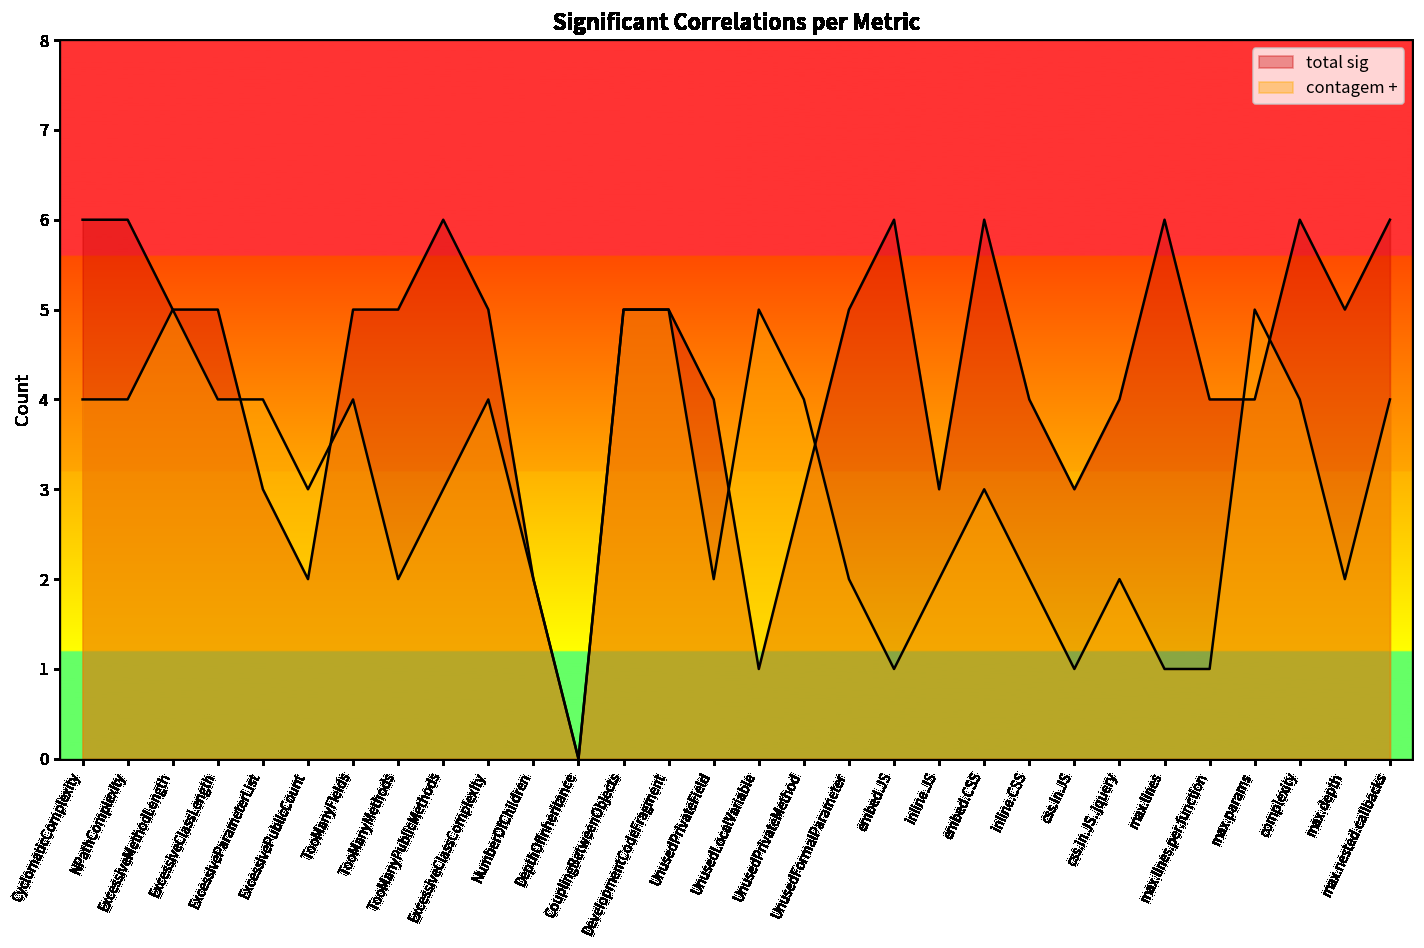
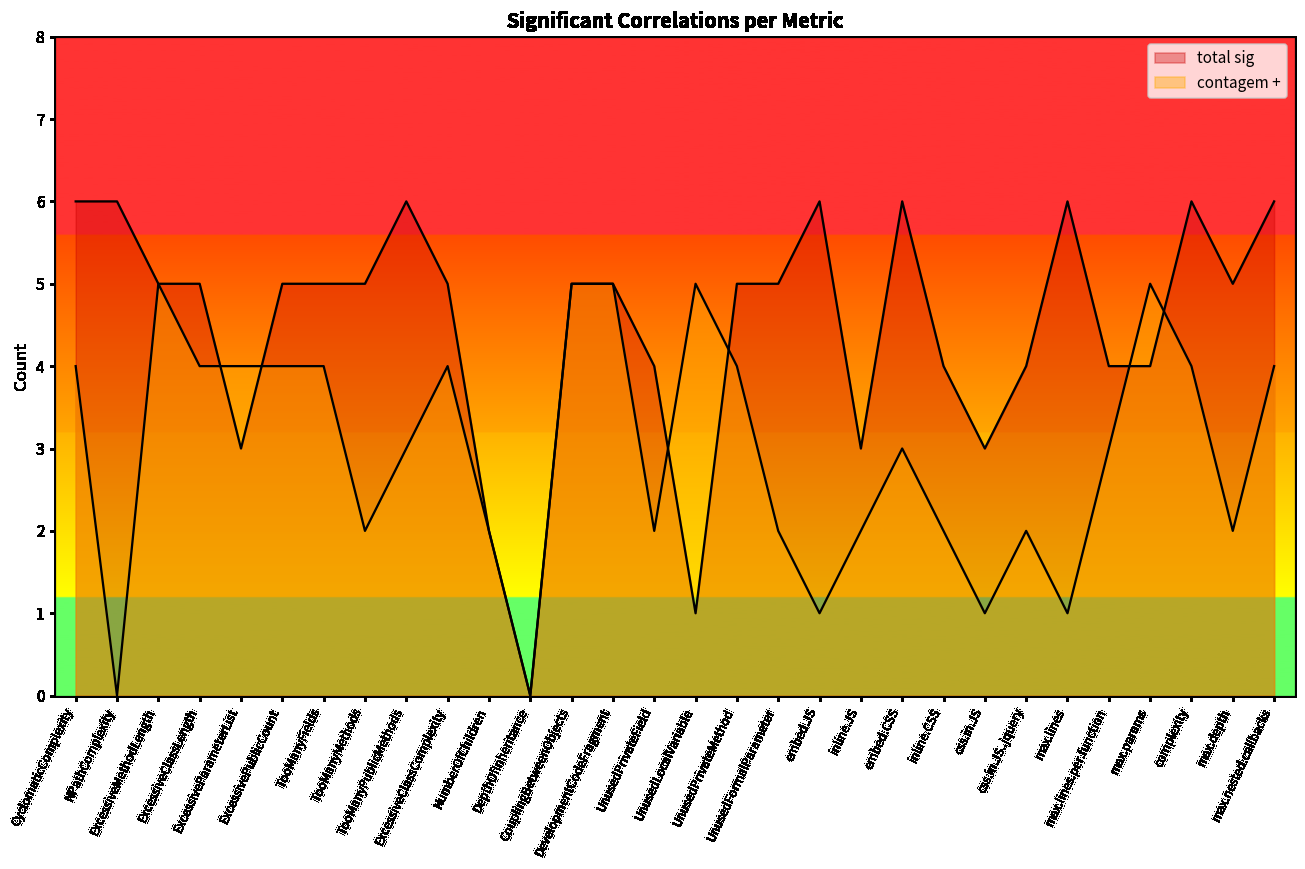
  {
    "total sig": {
      "CyclomaticComplexity": 6,
      "NPathComplexity": 6,
      "ExcessiveClassLength": 5,
      "ExcessiveParameterList": 3,
-     "ExcessivePublicCount": 2,
+     "ExcessivePublicCount": 5,
      "TooManyFields": 5,
      "TooManyMethods": 5,
      "TooManyPublicMethods": 6,
      "ExcessiveClassComplexity": 5,
      "UnusedPrivateField": 4,
      "UnusedLocalVariable": 1,
-     "UnusedPrivateMethod": 3,
+     "UnusedPrivateMethod": 5,
      "UnusedFormalParameter": 5,
      "embed.JS": 6,
      "inline.JS": 3,
      "embed.CSS": 6,
      "inline.CSS": 4,
      "css.in.JS": 3,
      "css.in.JS..jquery": 4,
      "max.lines": 6,
      "max.lines.per.function": 4,
      "max.params": 4,
      "complexity": 6,
      "max.depth": 5,
      "max.nested.callbacks": 6
    },
    "contagem +": {
      "CyclomaticComplexity": 4,
-     "NPathComplexity": 4,
+     "NPathComplexity": 0,
      "ExcessiveClassLength": 4,
      "ExcessiveParameterList": 4,
-     "ExcessivePublicCount": 3,
+     "ExcessivePublicCount": 4,
      "TooManyFields": 4,
      "TooManyMethods": 2,
      "TooManyPublicMethods": 3,
      "ExcessiveClassComplexity": 4,
      "UnusedPrivateField": 2,
      "UnusedLocalVariable": 5,
      "UnusedPrivateMethod": 4,
      "UnusedFormalParameter": 2,
      "embed.JS": 1,
      "inline.JS": 2,
      "embed.CSS": 3,
      "inline.CSS": 2,
      "css.in.JS": 1,
      "css.in.JS..jquery": 2,
      "max.lines": 1,
-     "max.lines.per.function": 1,
+     "max.lines.per.function": 3,
      "max.params": 5,
      "complexity": 4,
      "max.depth": 2,
      "max.nested.callbacks": 4
    }
  }
